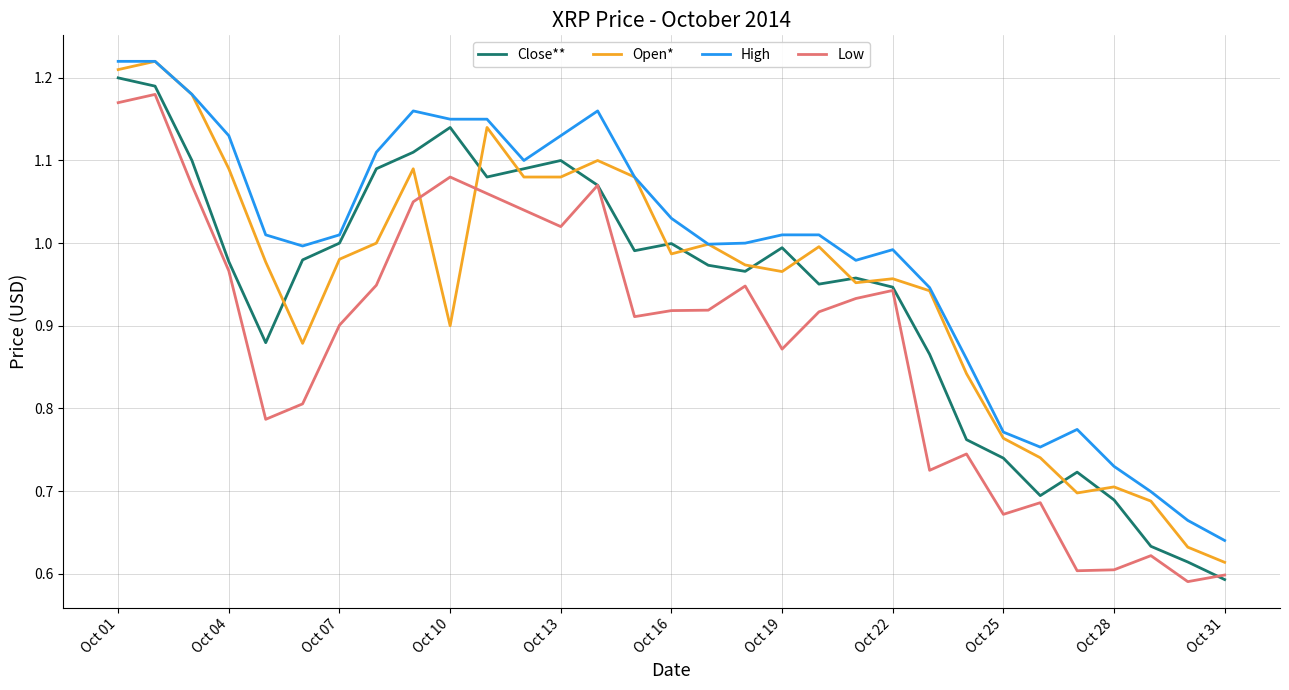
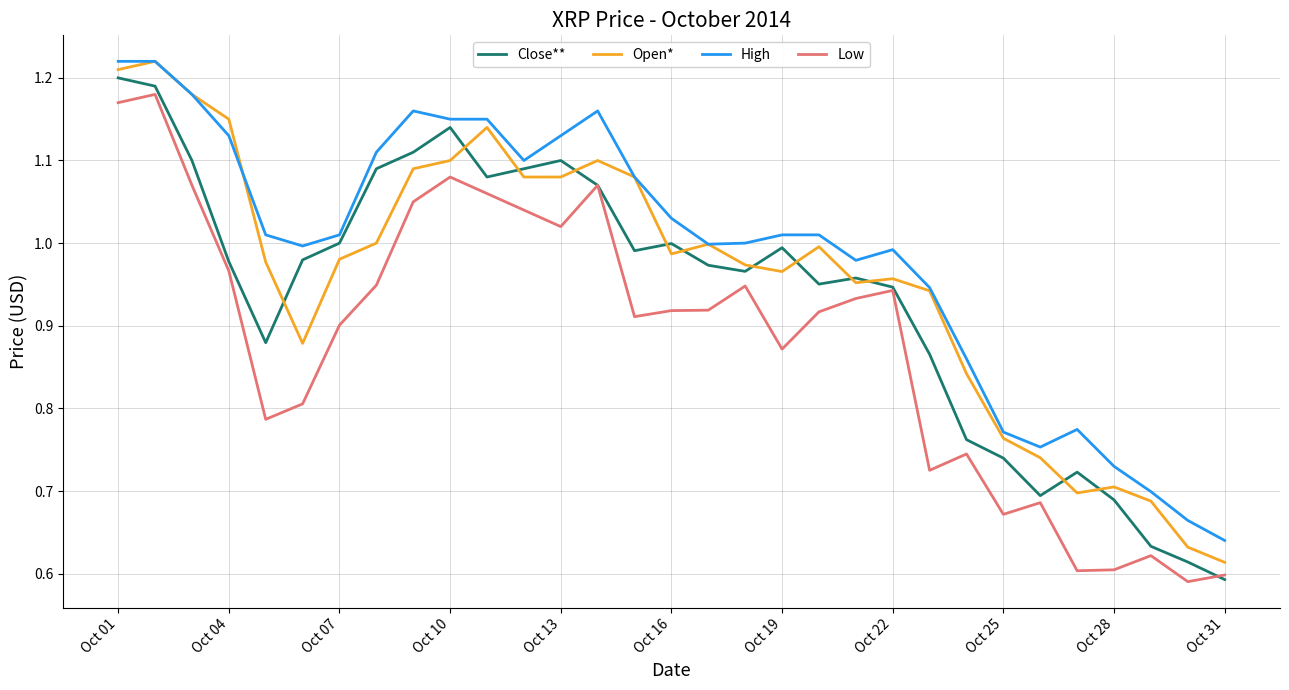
  {
    "Close**": {
      "Oct 01": 1.20,
      "Oct 04": 0.98,
      "Oct 07": 1.00,
      "Oct 10": 1.14,
      "Oct 13": 1.10,
      "Oct 16": 1.00,
      "Oct 19": 0.99,
      "Oct 22": 0.95,
      "Oct 25": 0.74,
      "Oct 28": 0.69,
      "Oct 31": 0.59
    },
    "Open*": {
      "Oct 01": 1.21,
-     "Oct 04": 1.09,
+     "Oct 04": 1.15,
      "Oct 07": 0.98,
-     "Oct 10": 0.9,
+     "Oct 10": 1.1,
      "Oct 13": 1.08,
      "Oct 16": 0.99,
      "Oct 19": 0.97,
      "Oct 22": 0.96,
      "Oct 25": 0.76,
      "Oct 28": 0.70,
      "Oct 31": 0.61
    },
    "High": {
      "Oct 01": 1.22,
      "Oct 04": 1.13,
      "Oct 07": 1.01,
      "Oct 10": 1.15,
      "Oct 13": 1.13,
      "Oct 16": 1.03,
      "Oct 19": 1.01,
      "Oct 22": 0.99,
      "Oct 25": 0.77,
      "Oct 28": 0.73,
      "Oct 31": 0.64
    },
    "Low": {
      "Oct 01": 1.17,
      "Oct 04": 0.97,
      "Oct 07": 0.90,
      "Oct 10": 1.08,
      "Oct 13": 1.02,
      "Oct 16": 0.92,
      "Oct 19": 0.87,
      "Oct 22": 0.94,
      "Oct 25": 0.67,
      "Oct 28": 0.60,
      "Oct 31": 0.60
    }
  }
